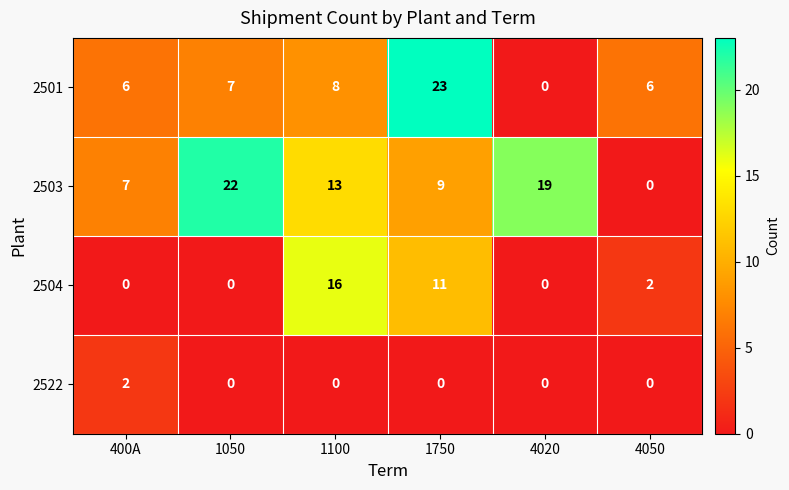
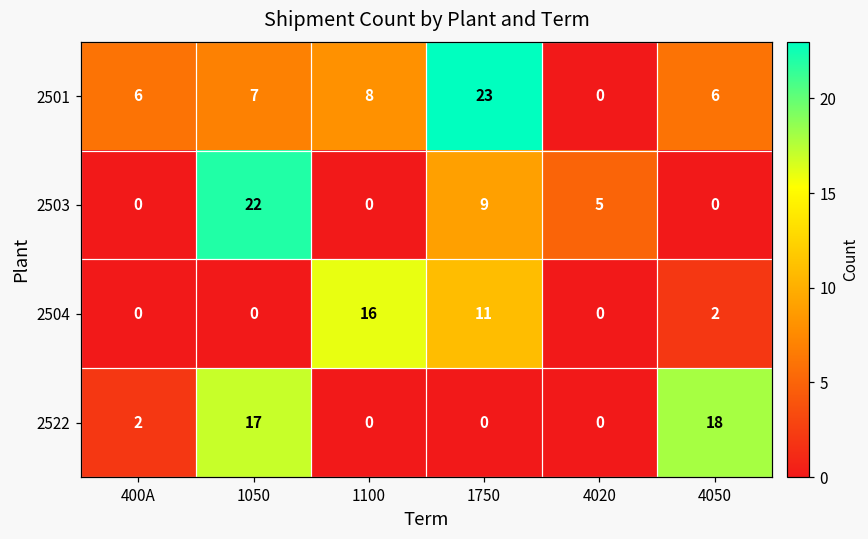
  {
    "2501": {
      "400A": 6,
      "1050": 7,
      "1100": 8,
      "1750": 23,
      "4020": 0,
      "4050": 6
    },
    "2503": {
-     "400A": 7,
+     "400A": 0,
      "1050": 22,
-     "1100": 13,
+     "1100": 0,
      "1750": 9,
-     "4020": 19,
+     "4020": 5,
      "4050": 0
    },
    "2504": {
      "400A": 0,
      "1050": 0,
      "1100": 16,
      "1750": 11,
      "4020": 0,
      "4050": 2
    },
    "2522": {
      "400A": 2,
-     "1050": 0,
+     "1050": 17,
      "1100": 0,
      "1750": 0,
      "4020": 0,
-     "4050": 0
+     "4050": 18
    }
  }
